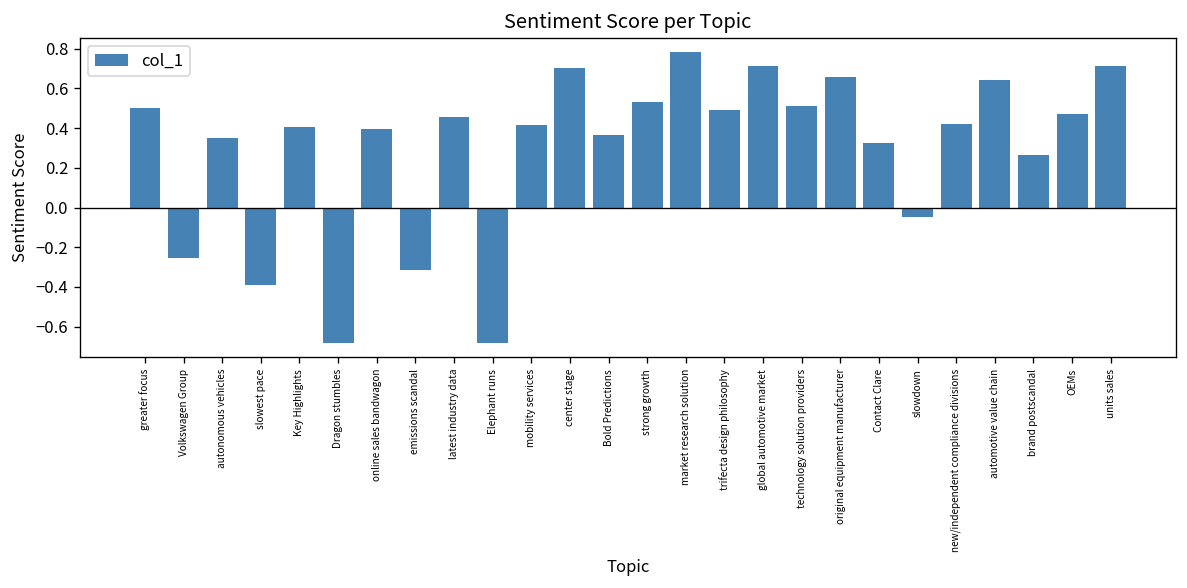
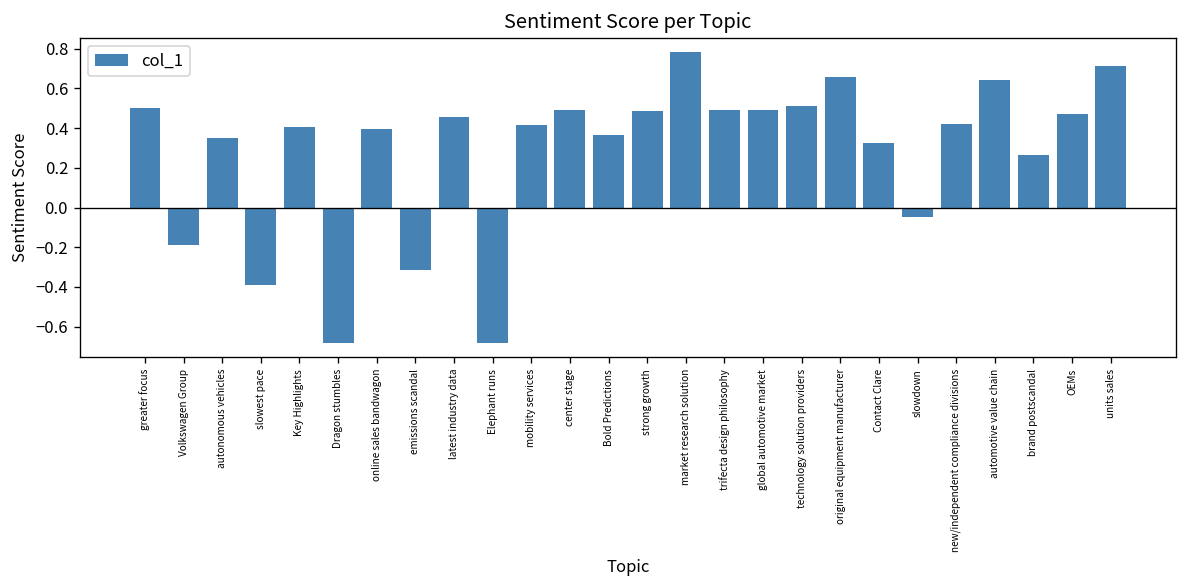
  {
    "greater focus": 0.50,
-   "Volkswagen Group": -0.25,
+   "Volkswagen Group": -0.19,
    "autonomous vehicles": 0.35,
    "slowest pace": -0.39,
    "Key Highlights": 0.41,
    "Dragon stumbles": -0.68,
    "online sales bandwagon": 0.40,
    "emissions scandal": -0.31,
    "latest industry data": 0.46,
    "Elephant runs": -0.68,
    "mobility services": 0.42,
-   "center stage": 0.70,
+   "center stage": 0.49,
    "Bold Predictions": 0.36,
-   "strong growth": 0.53,
+   "strong growth": 0.48,
    "market research solution": 0.78,
    "trifecta design philosophy": 0.49,
-   "global automotive market": 0.71,
+   "global automotive market": 0.49,
    "technology solution providers": 0.51,
    "original equipment manufacturer": 0.66,
    "Contact Clare": 0.33,
    "slowdown": -0.05,
    "new/independent compliance divisions": 0.42,
    "automotive value chain": 0.64,
    "brand postscandal": 0.27,
    "OEMs": 0.47,
    "units sales": 0.71
  }
